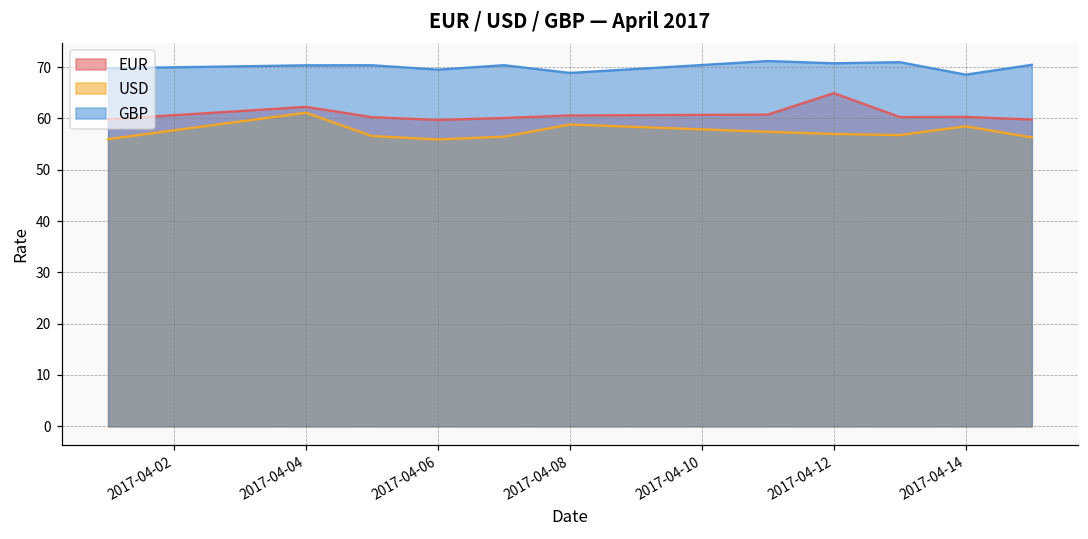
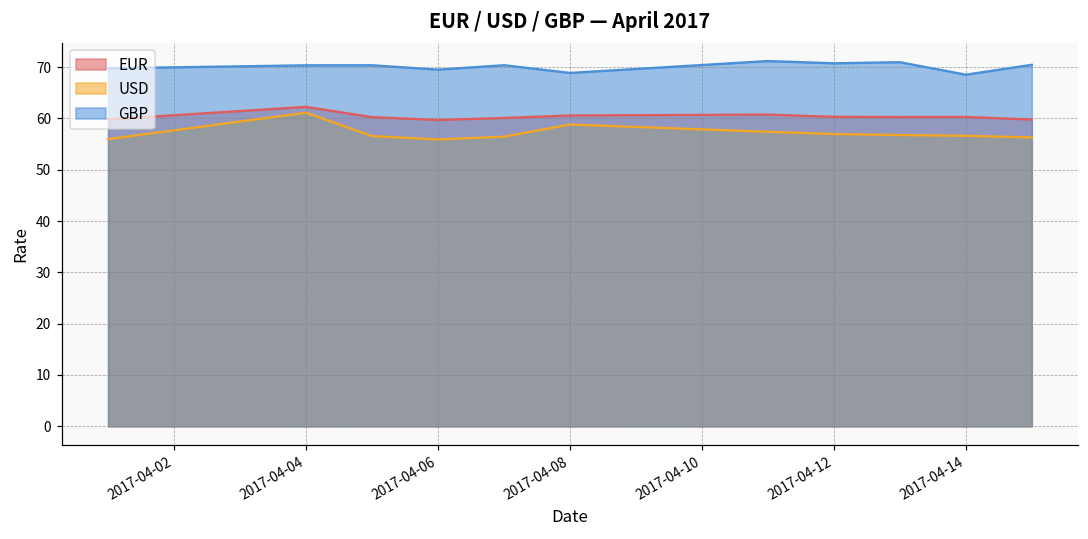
  {
    "EUR": {
      "2017-04-04": 62,
      "2017-04-06": 60,
      "2017-04-08": 61,
-     "2017-04-12": 65,
+     "2017-04-12": 60,
      "2017-04-14": 60
    },
    "USD": {
      "2017-04-04": 61,
      "2017-04-06": 56,
      "2017-04-08": 59,
      "2017-04-12": 57,
-     "2017-04-14": 58
+     "2017-04-14": 57
    },
    "GBP": {
      "2017-04-04": 70,
      "2017-04-06": 69,
      "2017-04-08": 69,
      "2017-04-12": 71,
      "2017-04-14": 69
    }
  }
